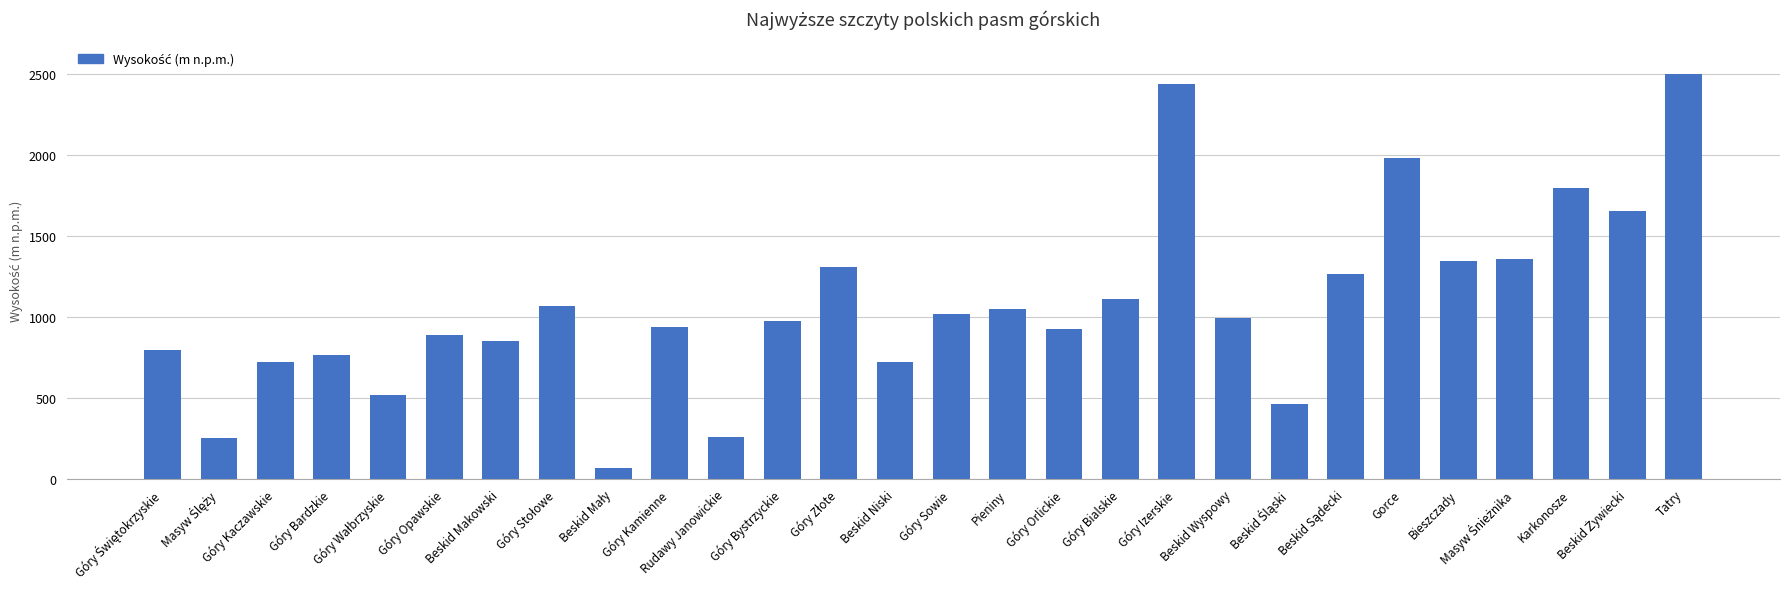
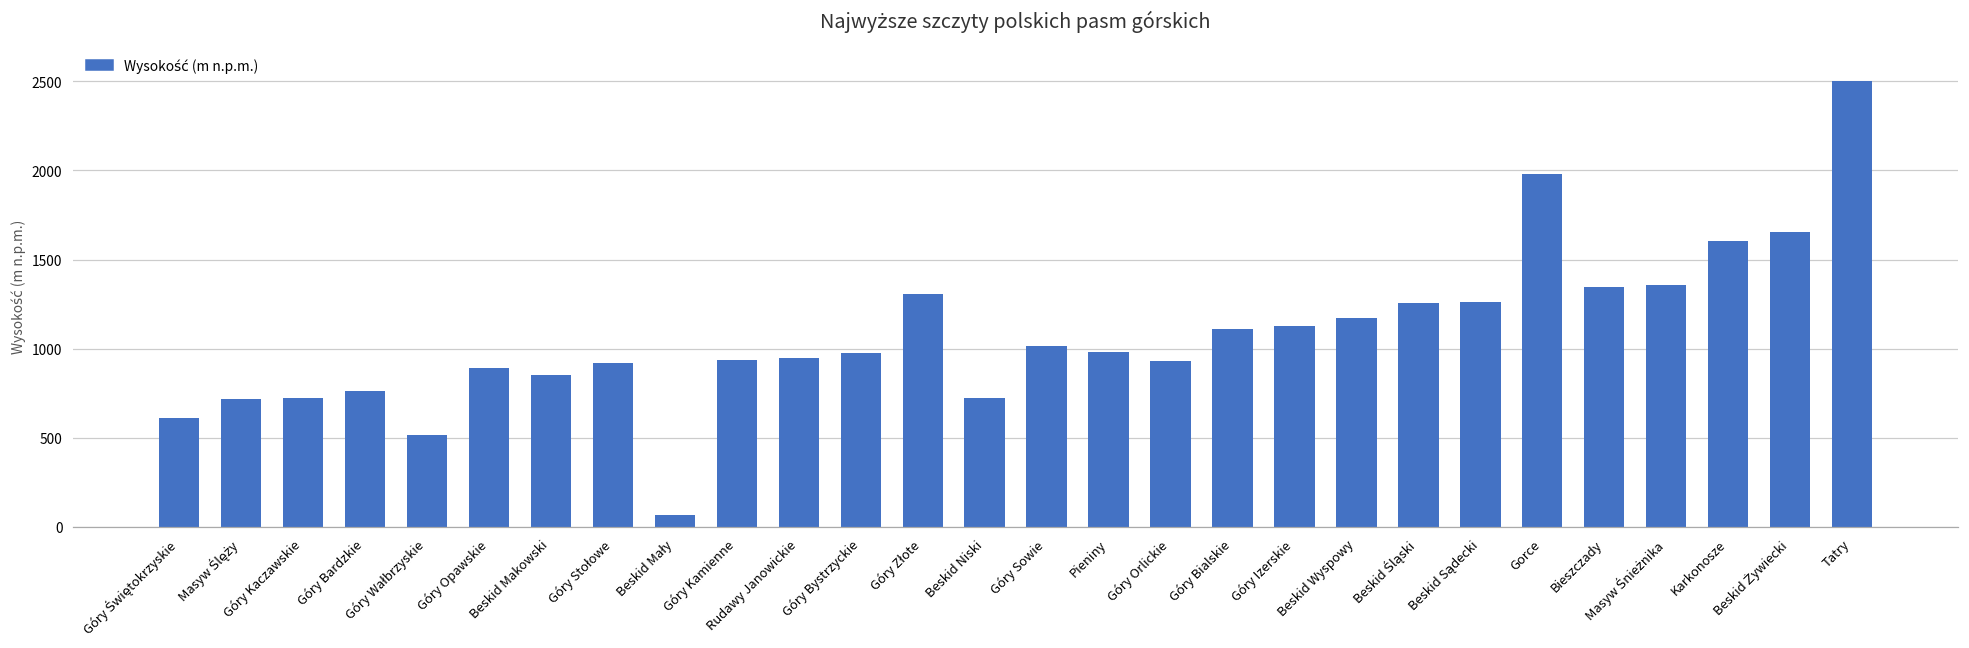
  {
-   "Góry Świętokrzyskie": 790,
-   "Masyw Ślęży": 250,
+   "Góry Świętokrzyskie": 610,
+   "Masyw Ślęży": 720,
    "Góry Kaczawskie": 720,
    "Góry Bardzkie": 770,
    "Góry Wałbrzyskie": 520,
    "Góry Opawskie": 890,
    "Beskid Makowski": 850,
-   "Góry Stołowe": 1070,
+   "Góry Stołowe": 920,
    "Beskid Mały": 70,
    "Góry Kamienne": 940,
-   "Rudawy Janowickie": 260,
+   "Rudawy Janowickie": 950,
    "Góry Bystrzyckie": 980,
    "Góry Złote": 1310,
    "Beskid Niski": 720,
    "Góry Sowie": 1020,
-   "Pieniny": 1050,
+   "Pieniny": 980,
    "Góry Orlickie": 930,
    "Góry Bialskie": 1110,
-   "Góry Izerskie": 2440,
-   "Beskid Wyspowy": 1000,
-   "Beskid Śląski": 460,
+   "Góry Izerskie": 1130,
+   "Beskid Wyspowy": 1170,
+   "Beskid Śląski": 1260,
    "Beskid Sądecki": 1260,
    "Gorce": 1980,
    "Bieszczady": 1350,
    "Masyw Śnieżnika": 1360,
-   "Karkonosze": 1800,
+   "Karkonosze": 1600,
    "Beskid Żywiecki": 1660,
    "Tatry": 2500
  }
